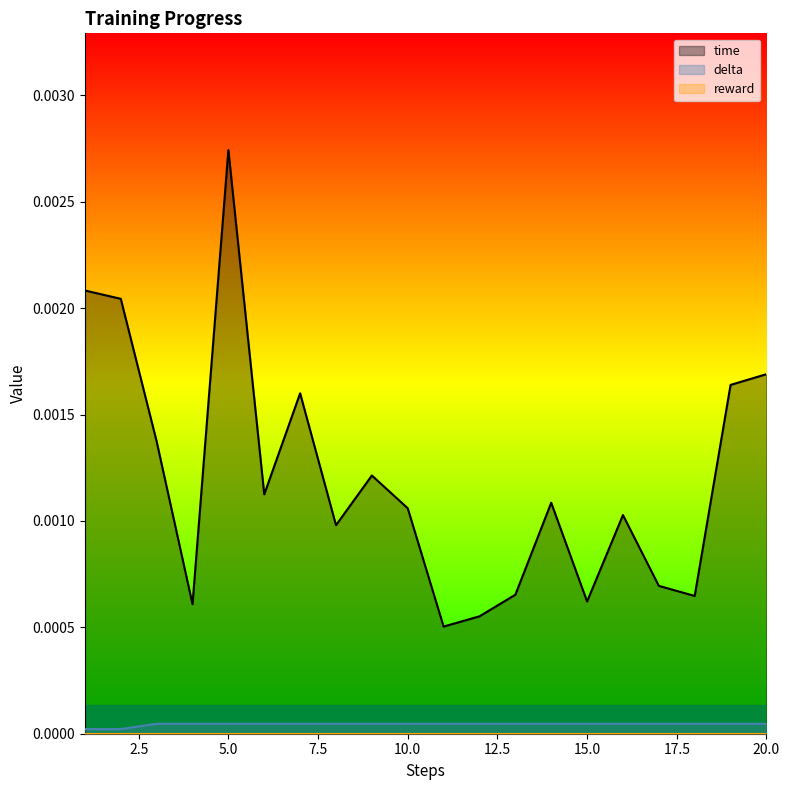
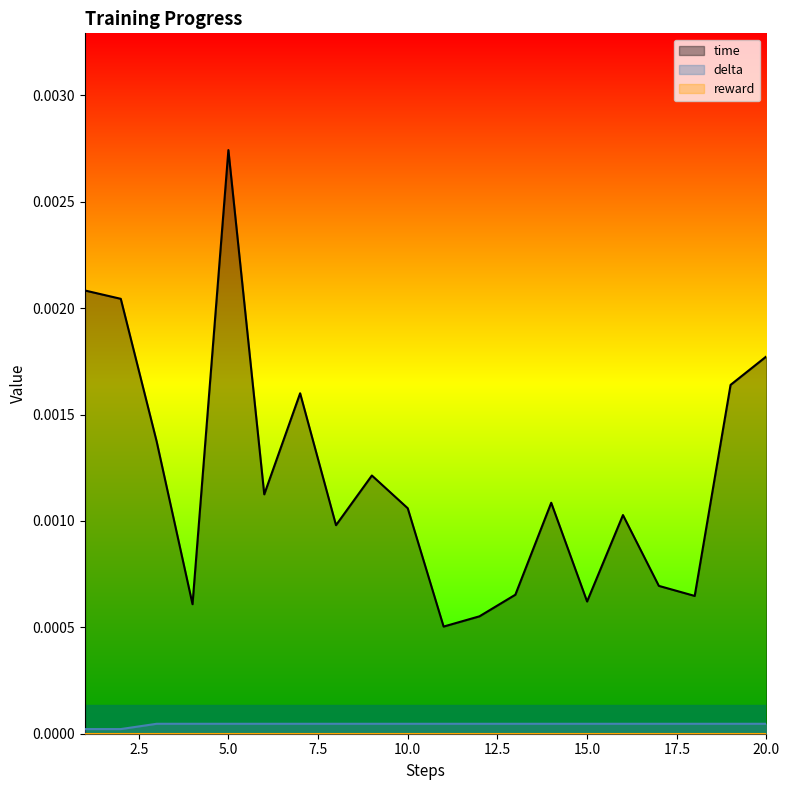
  {
    "time": {
      "5.0": 0.00274,
      "10.0": 0.00106,
      "15.0": 0.00062,
-     "20.0": 0.00169
+     "20.0": 0.00177
    }
  }
